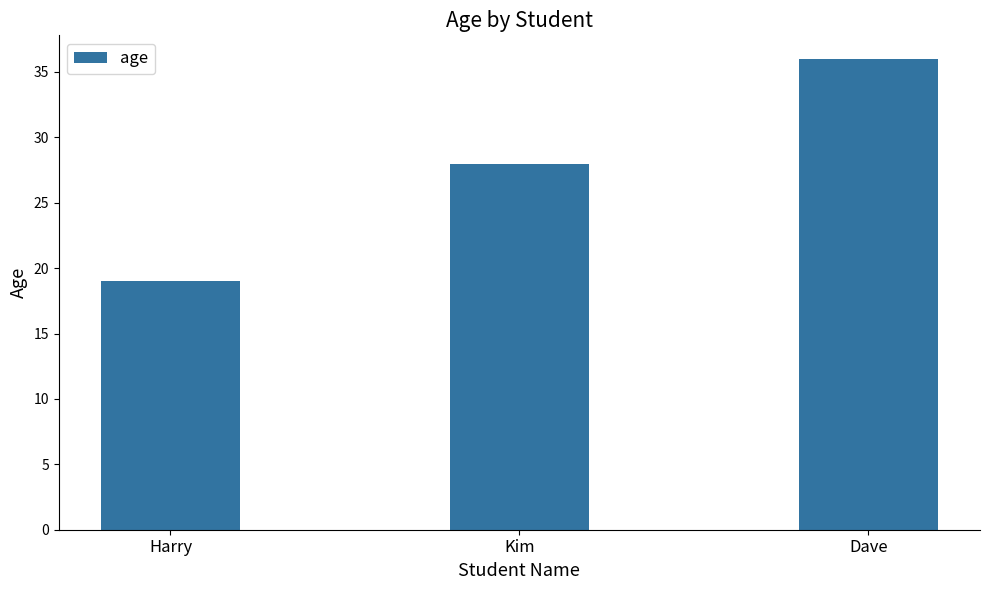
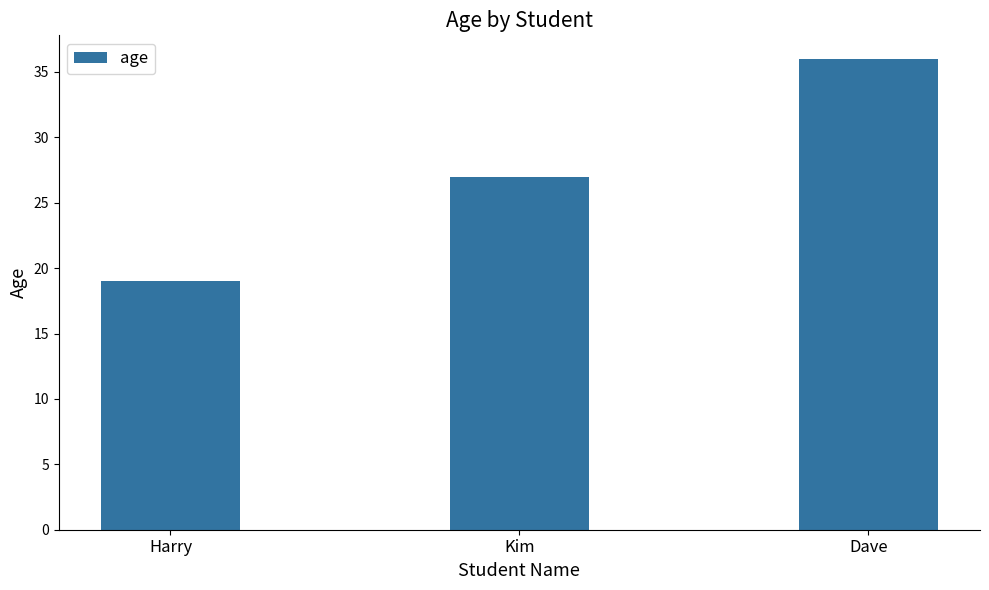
  {
    "Harry": 19,
-   "Kim": 28,
+   "Kim": 27,
    "Dave": 36
  }
